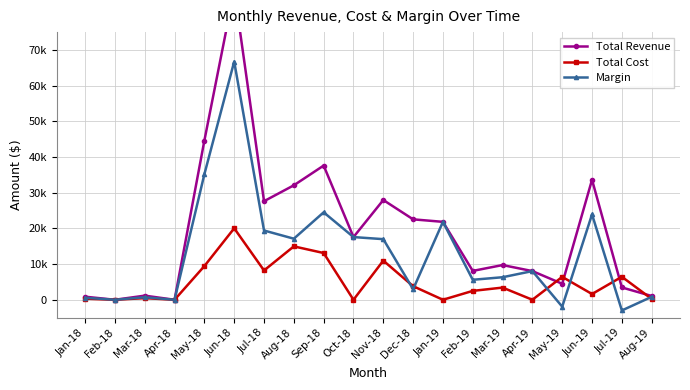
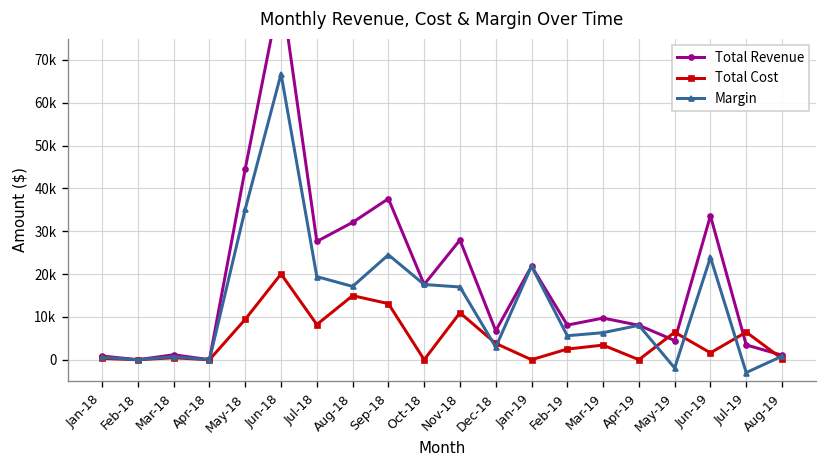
  {
    "Total Revenue": {
      "May-18": 45000,
      "Jul-18": 28000,
      "Aug-18": 32000,
      "Sep-18": 38000,
      "Nov-18": 28000,
-     "Dec-18": 23000,
+     "Dec-18": 7000,
      "Feb-19": 8000,
      "Mar-19": 10000,
      "May-19": 4000,
      "Jun-19": 34000,
      "Jul-19": 3000
    },
    "Total Cost": {
      "May-18": 9000,
      "Jun-18": 20000,
      "Jul-18": 8000,
      "Aug-18": 15000,
      "Sep-18": 13000,
      "Oct-18": 0,
      "Nov-18": 11000,
      "Dec-18": 4000,
      "Jan-19": 0,
      "Feb-19": 2000,
      "Mar-19": 3000,
      "Apr-19": 0,
      "May-19": 6000,
      "Jun-19": 2000,
      "Jul-19": 6000
    },
    "Margin": {
      "May-18": 35000,
      "Jun-18": 67000,
      "Jul-18": 19000,
      "Aug-18": 17000,
      "Sep-18": 25000,
      "Nov-18": 17000,
      "Dec-18": 3000,
      "Feb-19": 6000,
      "Mar-19": 6000,
      "May-19": -2000,
      "Jun-19": 24000,
      "Jul-19": -3000
    }
  }
